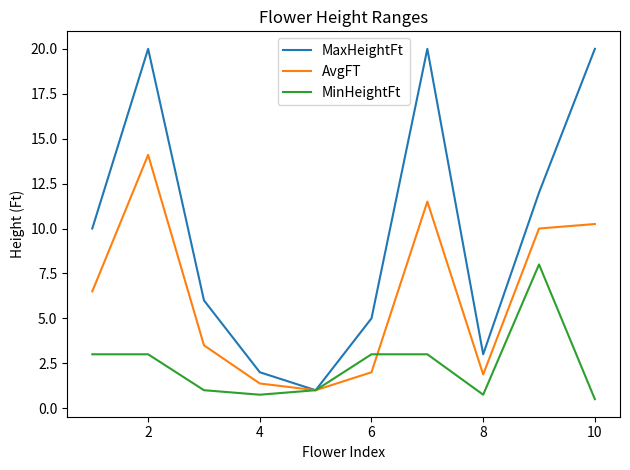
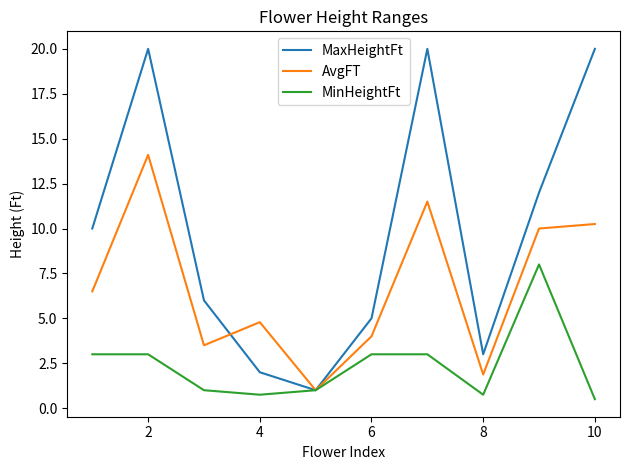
  {
    "MaxHeightFt": {
      "2": 20.0,
      "4": 2.0,
      "6": 5.0,
      "8": 3.0,
      "10": 20.0
    },
    "AvgFT": {
      "2": 14.1,
-     "4": 1.4,
-     "6": 2,
+     "4": 4.8,
+     "6": 4,
      "8": 1.9,
      "10": 10.3
    },
    "MinHeightFt": {
      "2": 3.0,
      "4": 0.8,
      "6": 3.0,
      "8": 0.8,
      "10": 0.5
    }
  }
